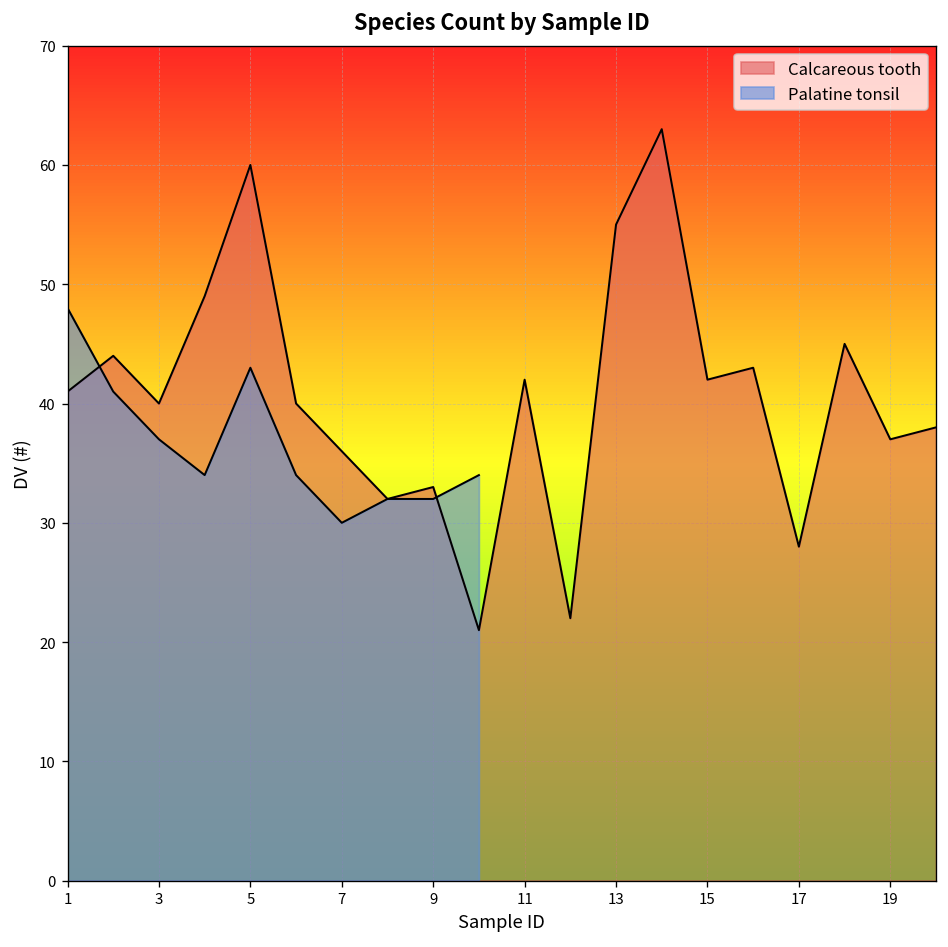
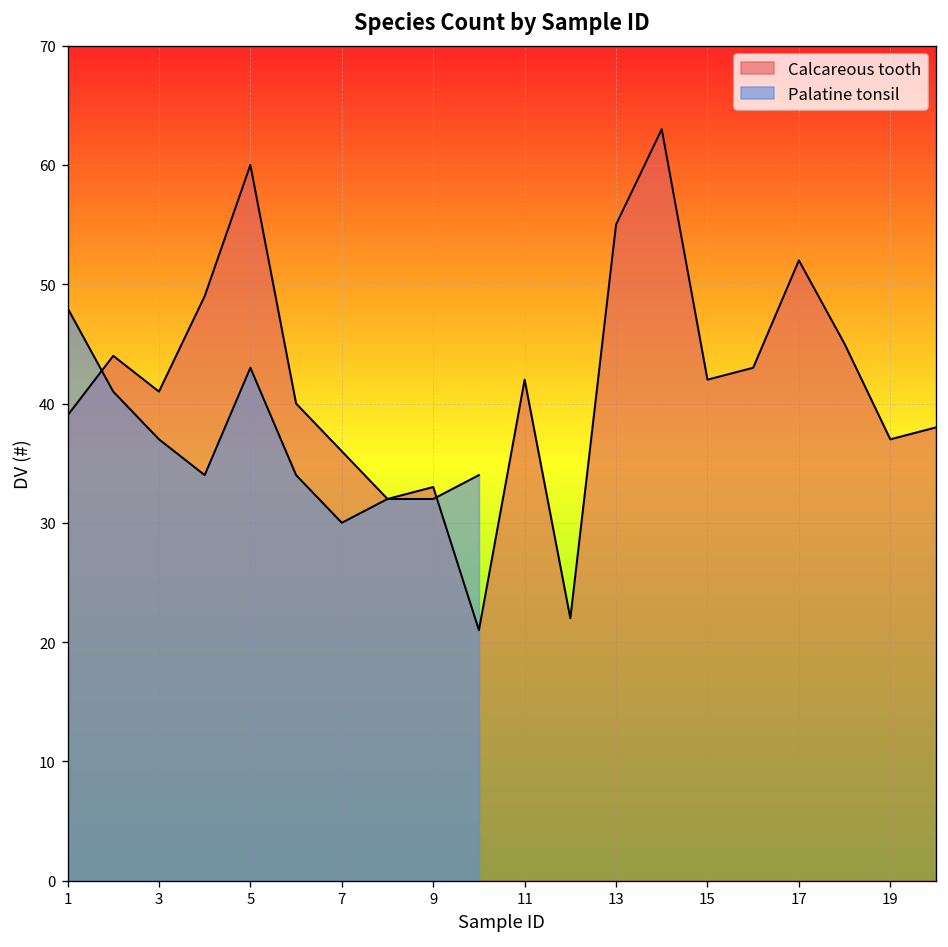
  {
    "Calcareous tooth": {
-     "1": 41,
-     "3": 40,
+     "1": 39,
+     "3": 41,
      "5": 60,
      "7": 36,
      "9": 33,
      "11": 42,
      "13": 55,
      "15": 42,
-     "17": 28,
+     "17": 52,
      "19": 37
    },
    "Palatine tonsil": {
      "1": 48,
      "3": 37,
      "5": 43,
      "7": 30,
      "9": 32
    }
  }
